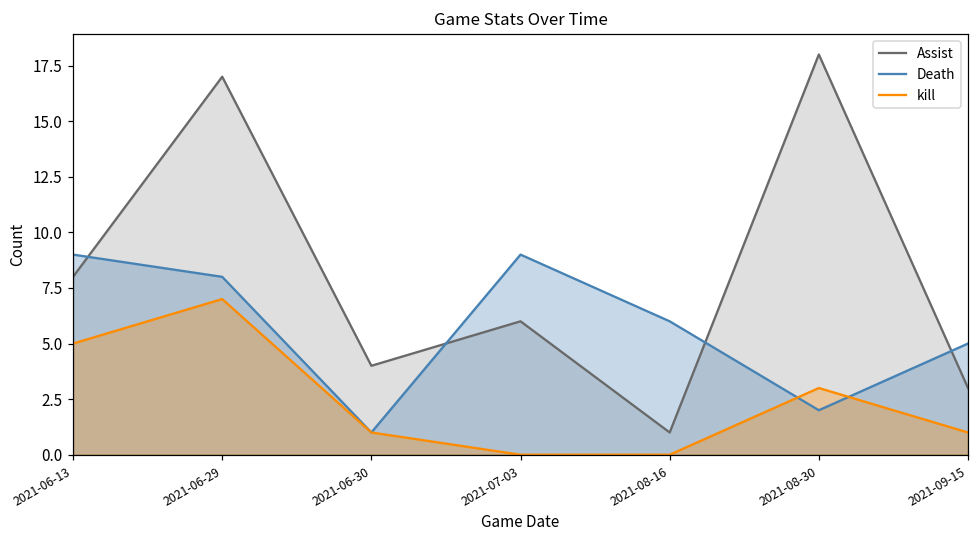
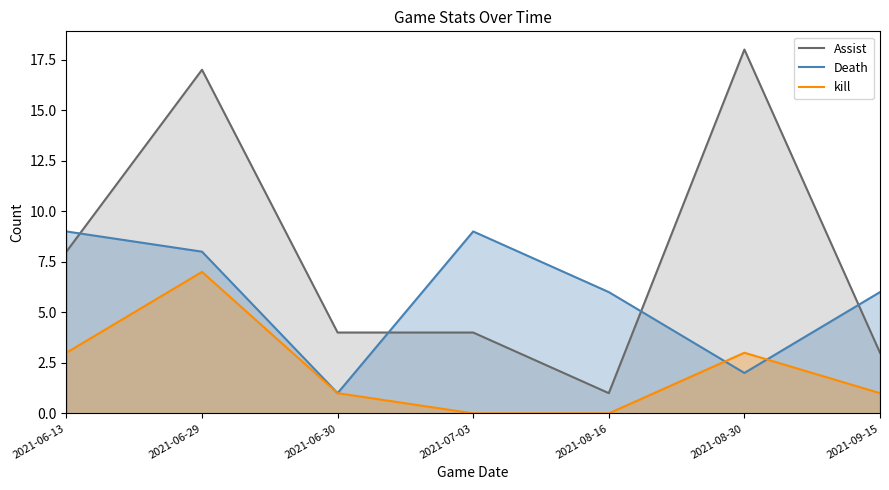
  {
    "Assist": {
      "2021-06-13": 8,
      "2021-06-29": 17,
      "2021-06-30": 4,
-     "2021-07-03": 6,
+     "2021-07-03": 4,
      "2021-08-16": 1,
      "2021-08-30": 18,
      "2021-09-15": 3
    },
    "Death": {
      "2021-06-13": 9,
      "2021-06-29": 8,
      "2021-07-03": 9,
      "2021-08-16": 6,
      "2021-08-30": 2,
-     "2021-09-15": 5
+     "2021-09-15": 6
    },
    "kill": {
-     "2021-06-13": 5,
+     "2021-06-13": 3,
      "2021-06-29": 7,
      "2021-07-03": 0,
      "2021-08-16": 0,
      "2021-08-30": 3,
      "2021-09-15": 1
    }
  }
